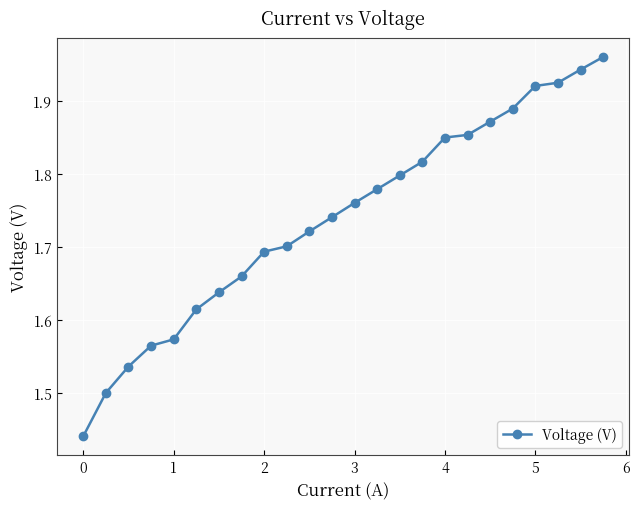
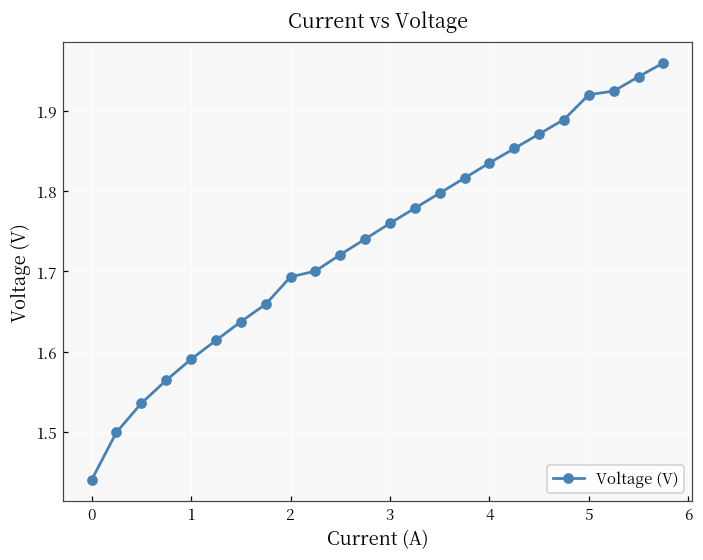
  {
    "0": 1.44,
-   "1": 1.57,
+   "1": 1.59,
    "2": 1.69,
    "3": 1.76,
-   "4": 1.85,
+   "4": 1.84,
    "5": 1.92
  }
